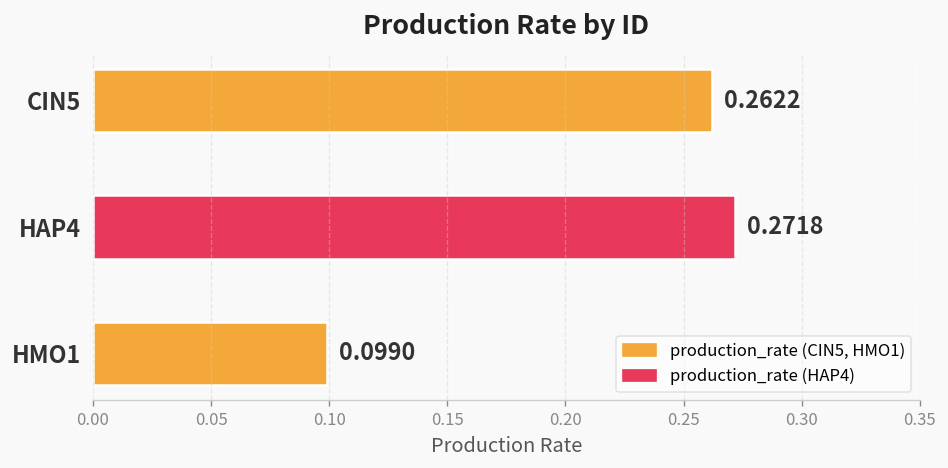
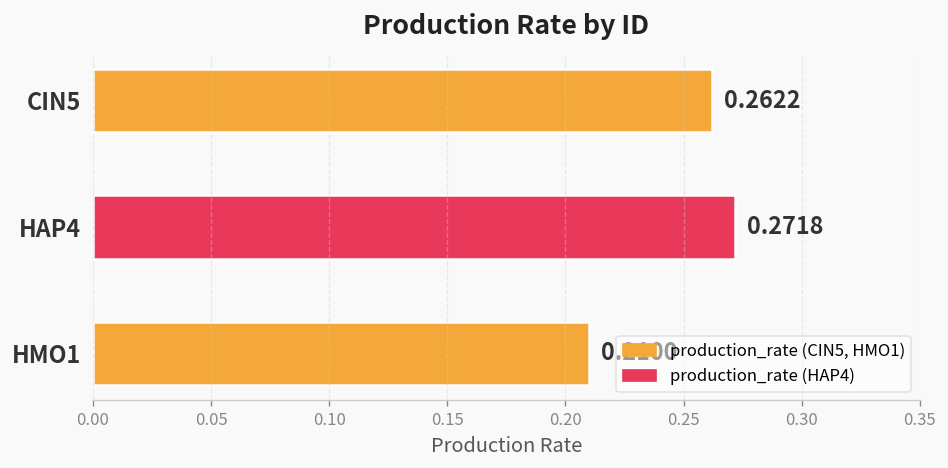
  {
-   "HMO1": 0.099
+   "HMO1": 0.210
  }
